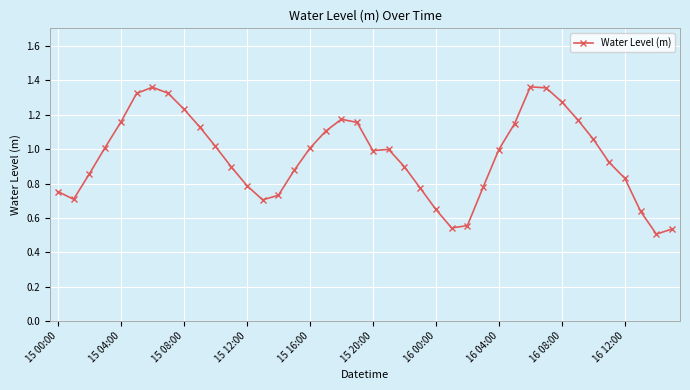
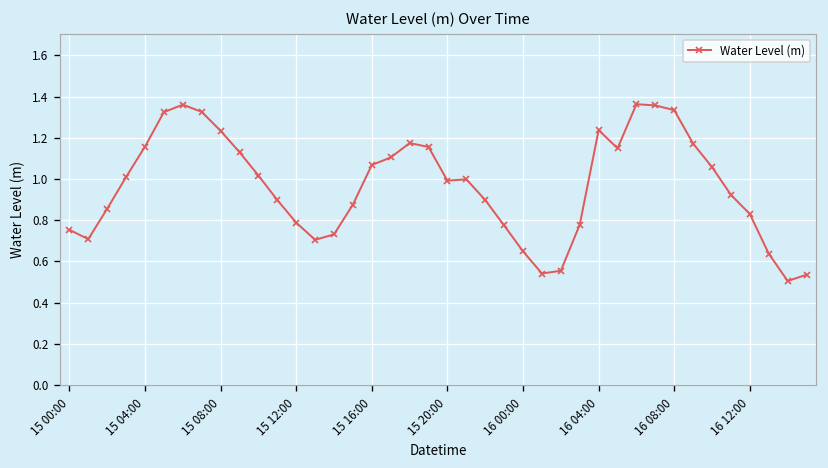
  {
    "15 00:00": 0.75,
    "15 04:00": 1.16,
    "15 08:00": 1.23,
    "15 12:00": 0.79,
-   "15 16:00": 1.01,
+   "15 16:00": 1.07,
    "15 20:00": 0.99,
    "16 00:00": 0.65,
-   "16 04:00": 1.00,
-   "16 08:00": 1.28,
+   "16 04:00": 1.24,
+   "16 08:00": 1.33,
    "16 12:00": 0.83
  }
